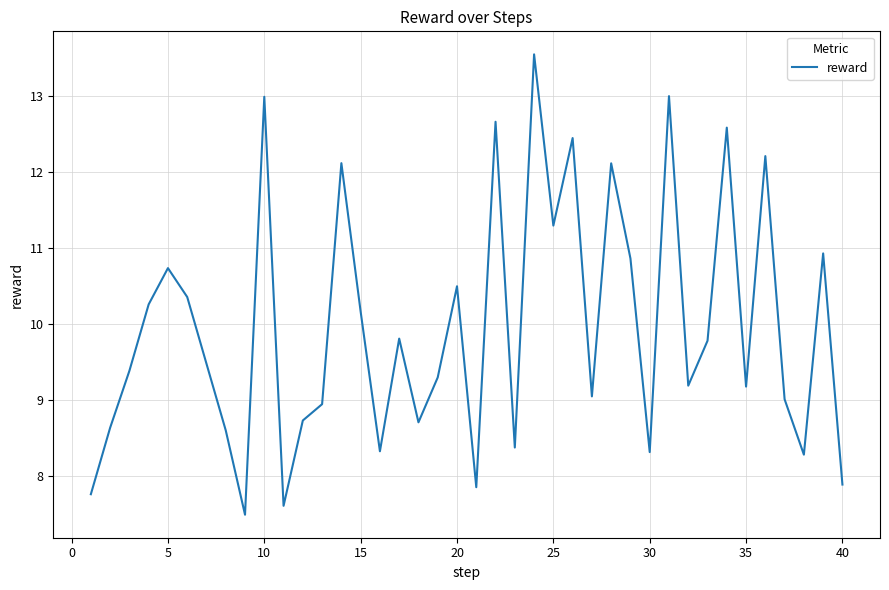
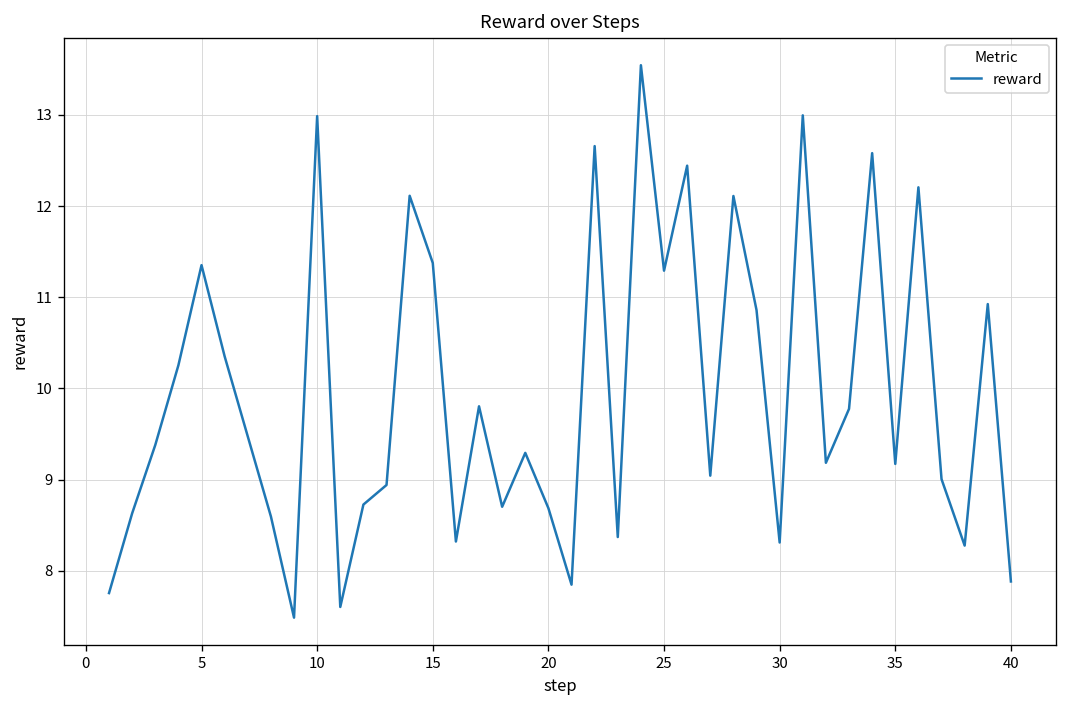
  {
-   "5": 10.7,
+   "5": 11.4,
    "10": 13.0,
-   "15": 10.2,
-   "20": 10.5,
+   "15": 11.4,
+   "20": 8.7,
    "25": 11.3,
    "30": 8.3,
    "35": 9.2,
    "40": 7.9
  }
